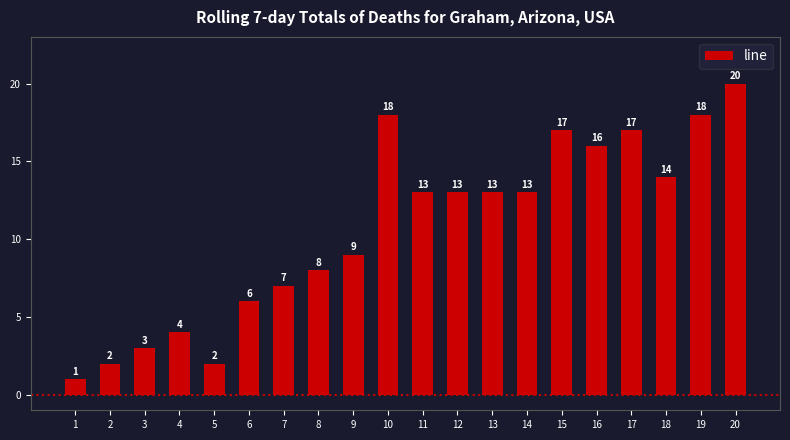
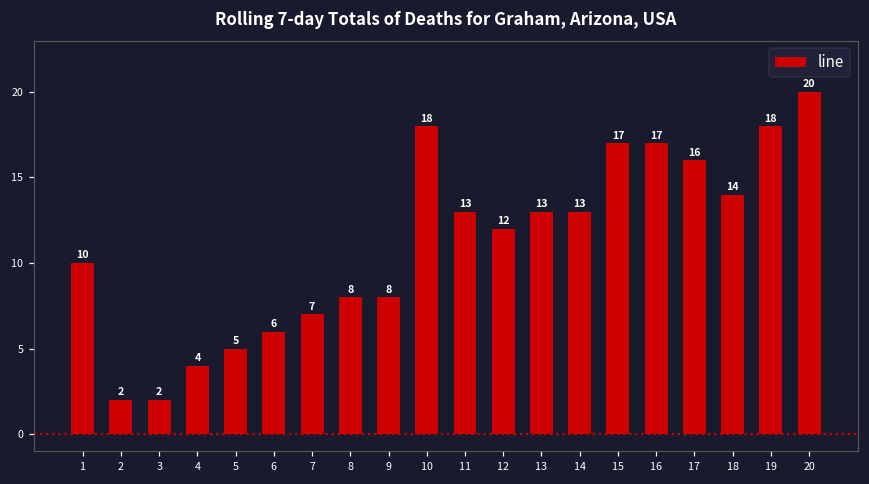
  {
-   "1": 1,
+   "1": 10,
    "2": 2,
-   "3": 3,
+   "3": 2,
    "4": 4,
-   "5": 2,
+   "5": 5,
    "6": 6,
    "7": 7,
    "8": 8,
-   "9": 9,
+   "9": 8,
    "10": 18,
    "11": 13,
-   "12": 13,
+   "12": 12,
    "13": 13,
    "14": 13,
    "15": 17,
-   "16": 16,
-   "17": 17,
+   "16": 17,
+   "17": 16,
    "18": 14,
    "19": 18,
    "20": 20
  }
